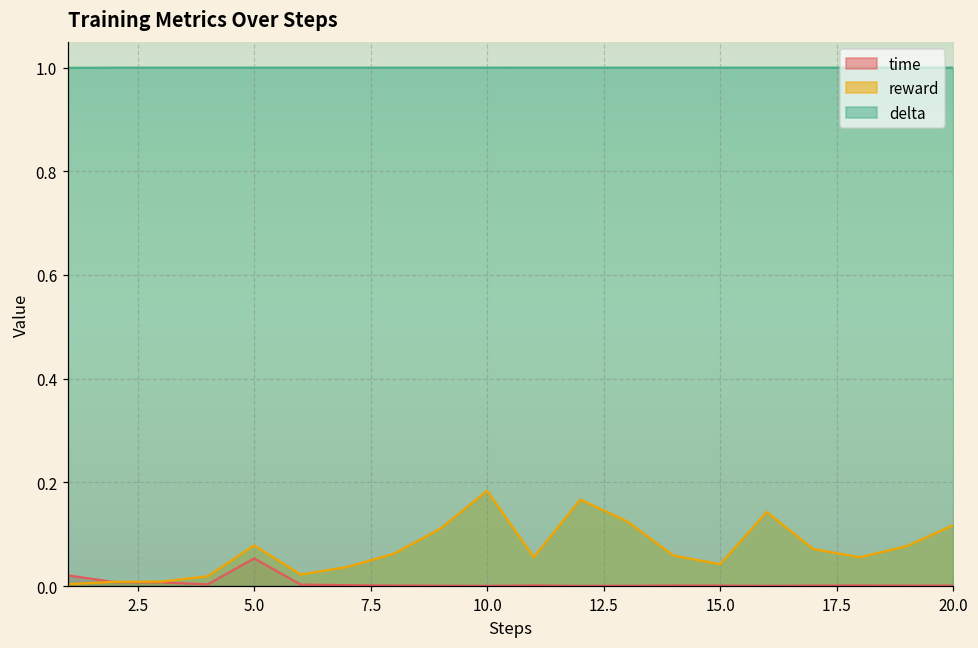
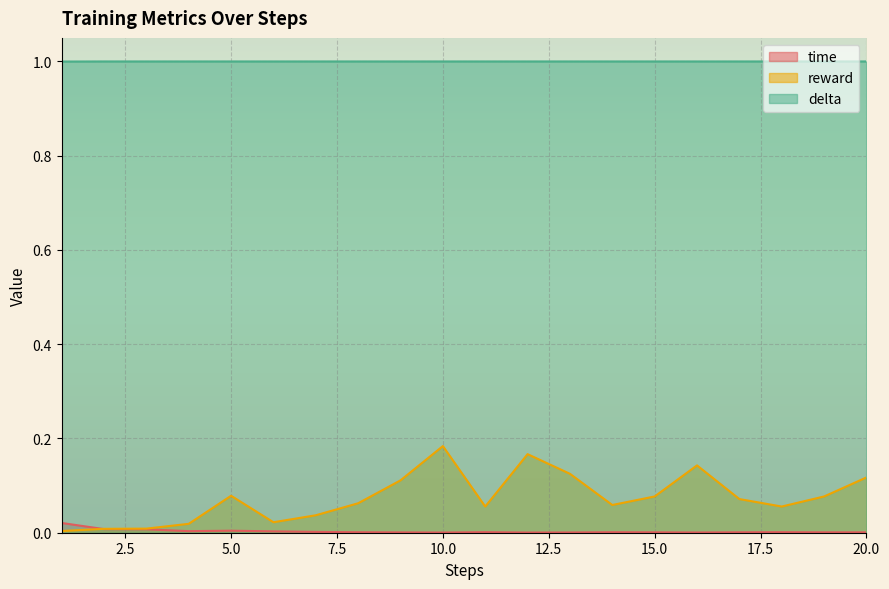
  {
    "time": {
-     "5.0": 0.05,
+     "5.0": 0.00,
      "10.0": 0.00,
      "15.0": 0.00,
      "20.0": 0.00
    },
    "reward": {
      "5.0": 0.08,
      "10.0": 0.18,
-     "15.0": 0.04,
+     "15.0": 0.08,
      "20.0": 0.12
    },
    "delta": {
      "5.0": 1.00,
      "10.0": 1.00,
      "15.0": 1.00,
      "20.0": 1.00
    }
  }
